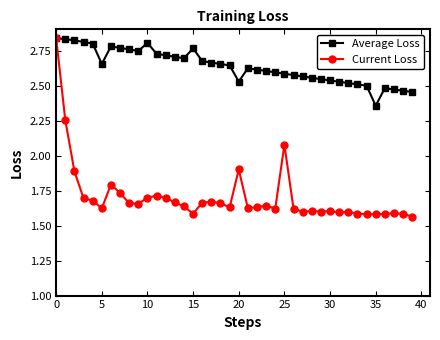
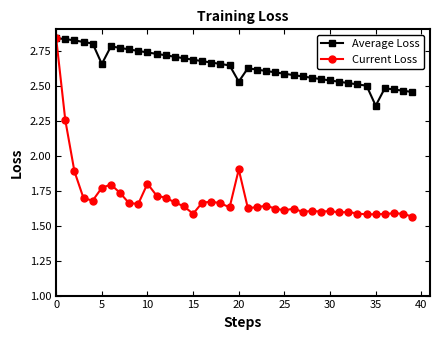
  {
    "Average Loss": {
      "5": 2.66,
-     "10": 2.81,
-     "15": 2.77,
+     "10": 2.74,
+     "15": 2.69,
      "20": 2.53,
      "25": 2.59,
      "30": 2.54,
      "35": 2.36
    },
    "Current Loss": {
-     "5": 1.62,
-     "10": 1.70,
+     "5": 1.77,
+     "10": 1.80,
      "15": 1.59,
      "20": 1.90,
-     "25": 2.08,
+     "25": 1.61,
      "30": 1.60,
      "35": 1.58
    }
  }
